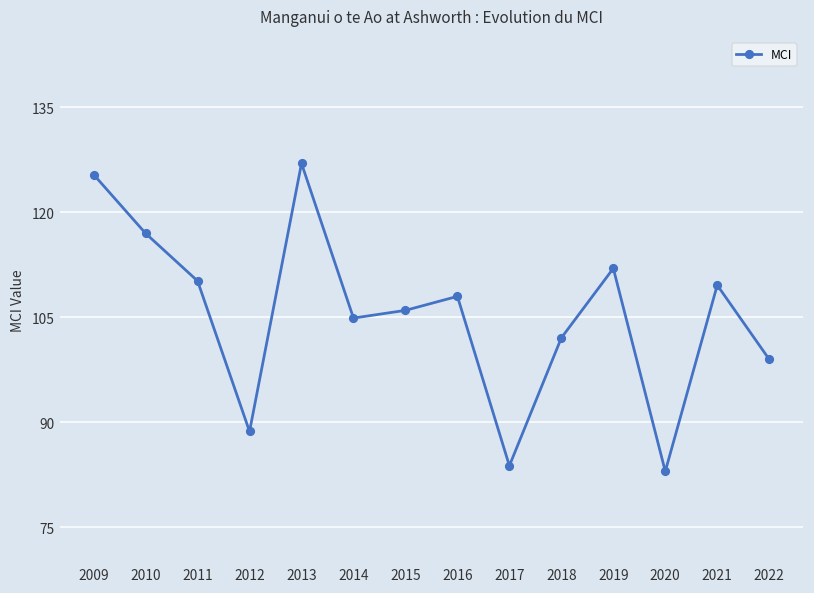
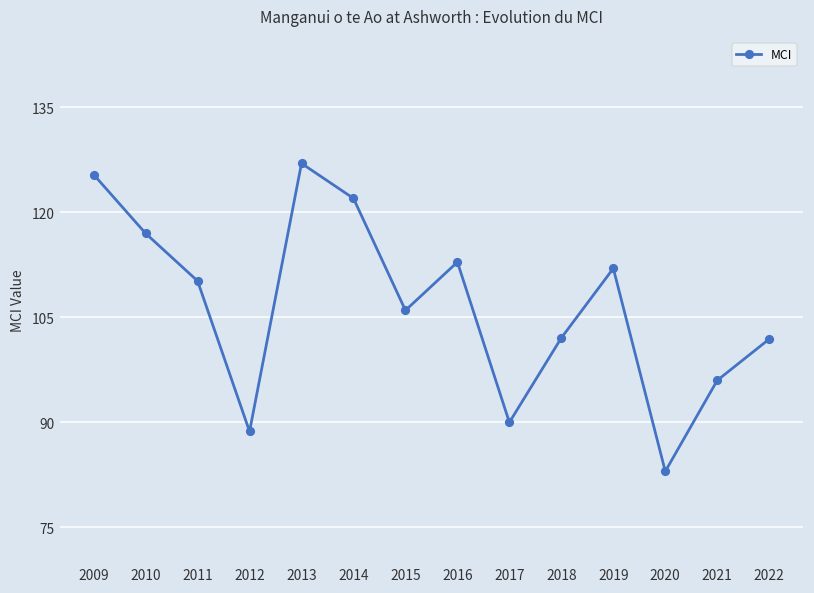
  {
    "2009": 125,
    "2010": 117,
    "2011": 110,
    "2012": 89,
    "2013": 127,
-   "2014": 105,
+   "2014": 122,
    "2015": 106,
-   "2016": 108,
-   "2017": 84,
+   "2016": 113,
+   "2017": 90,
    "2018": 102,
    "2019": 112,
    "2020": 83,
-   "2021": 110,
-   "2022": 99
+   "2021": 96,
+   "2022": 102
  }
